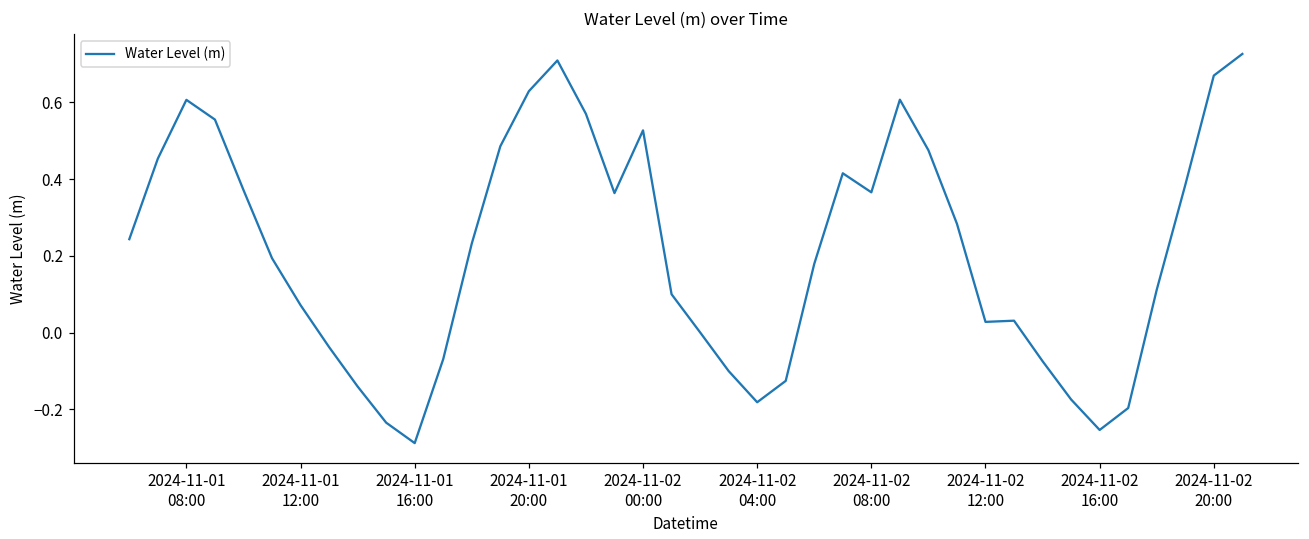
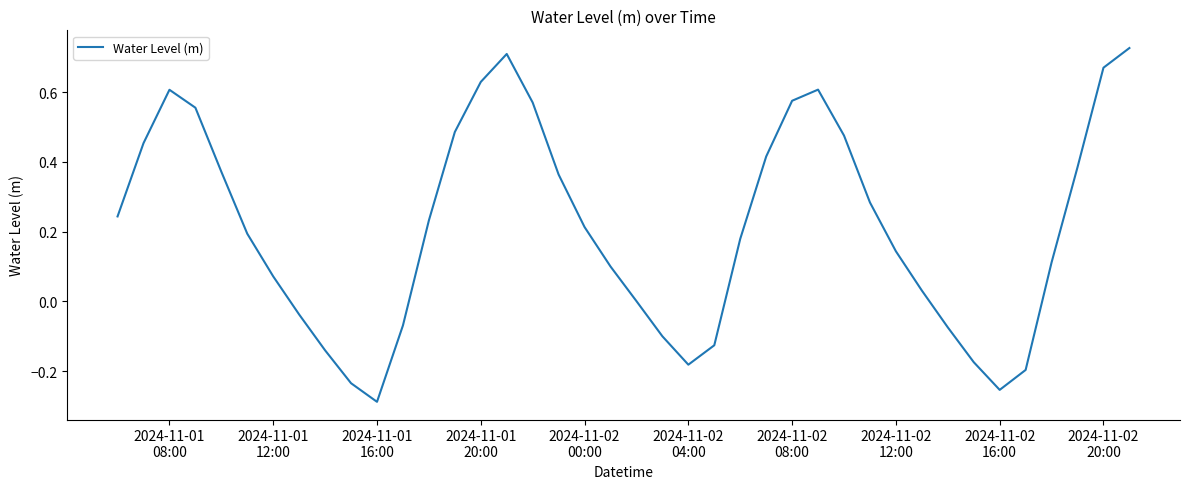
  {
    "2024-11-01 08:00": 0.61,
    "2024-11-01 12:00": 0.07,
    "2024-11-01 16:00": -0.29,
    "2024-11-01 20:00": 0.63,
-   "2024-11-02 00:00": 0.53,
+   "2024-11-02 00:00": 0.21,
    "2024-11-02 04:00": -0.18,
-   "2024-11-02 08:00": 0.37,
-   "2024-11-02 12:00": 0.03,
+   "2024-11-02 08:00": 0.58,
+   "2024-11-02 12:00": 0.14,
    "2024-11-02 16:00": -0.25,
    "2024-11-02 20:00": 0.67
  }
